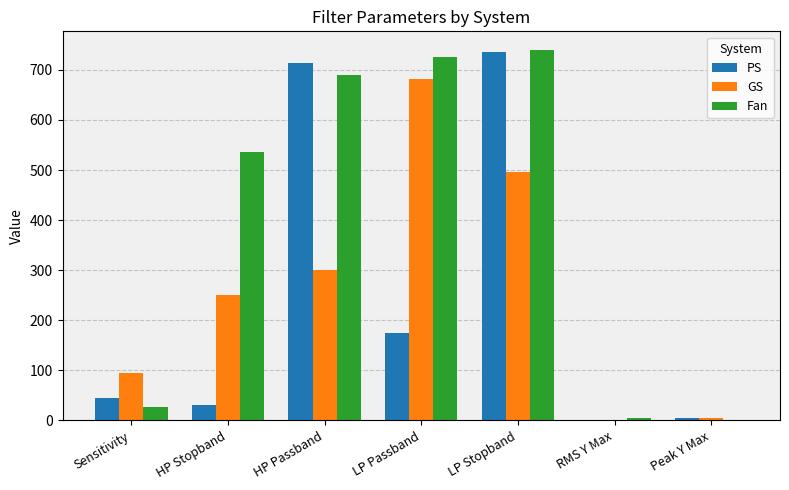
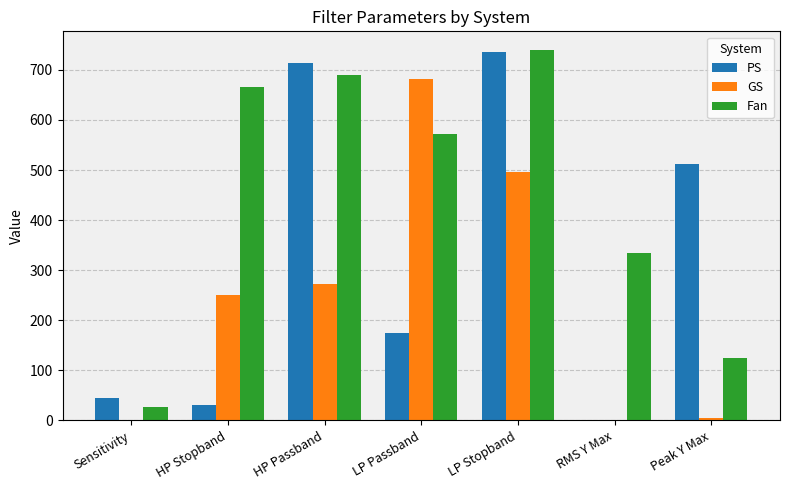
  {
    "PS": {
      "Sensitivity": 40,
      "HP Stopband": 30,
      "HP Passband": 710,
      "LP Passband": 180,
      "LP Stopband": 740,
-     "Peak Y Max": 10
+     "Peak Y Max": 510
    },
    "GS": {
-     "Sensitivity": 90,
+     "Sensitivity": 0,
      "HP Stopband": 250,
-     "HP Passband": 300,
+     "HP Passband": 270,
      "LP Passband": 680,
      "LP Stopband": 500,
      "Peak Y Max": 10
    },
    "Fan": {
      "Sensitivity": 30,
-     "HP Stopband": 540,
+     "HP Stopband": 670,
      "HP Passband": 690,
-     "LP Passband": 730,
+     "LP Passband": 570,
      "LP Stopband": 740,
-     "RMS Y Max": 10,
-     "Peak Y Max": 0
+     "RMS Y Max": 330,
+     "Peak Y Max": 130
    }
  }
